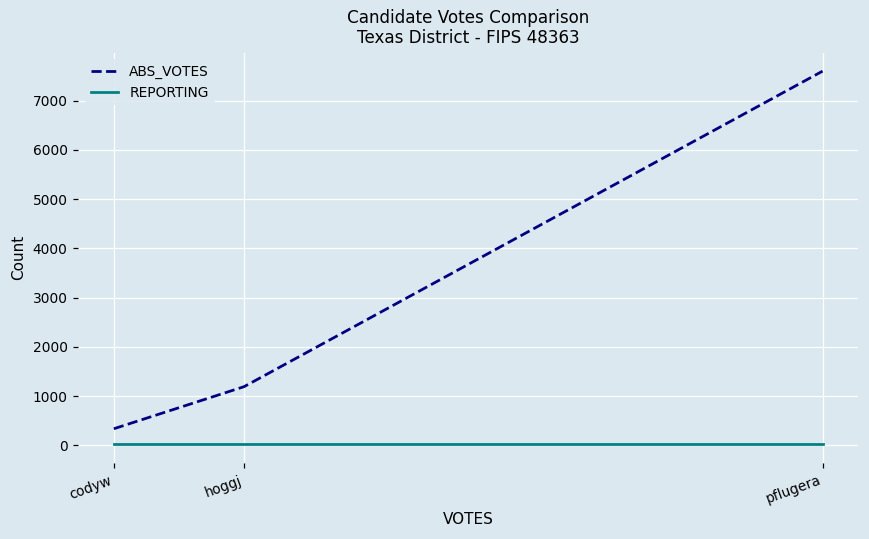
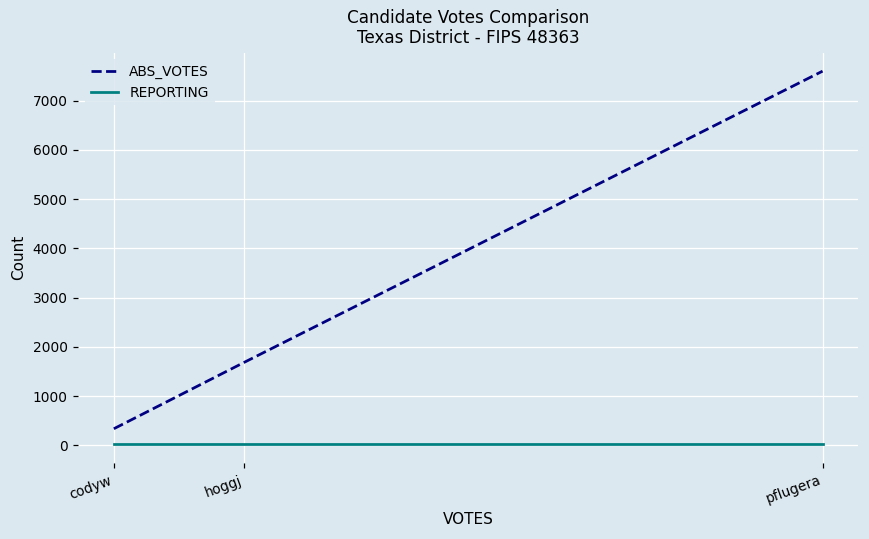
  {
    "ABS_VOTES": {
      "codyw": 300,
-     "hoggj": 1200,
+     "hoggj": 1700,
      "pflugera": 7600
    },
    "REPORTING": {
      "codyw": 0,
      "hoggj": 0,
      "pflugera": 0
    }
  }
